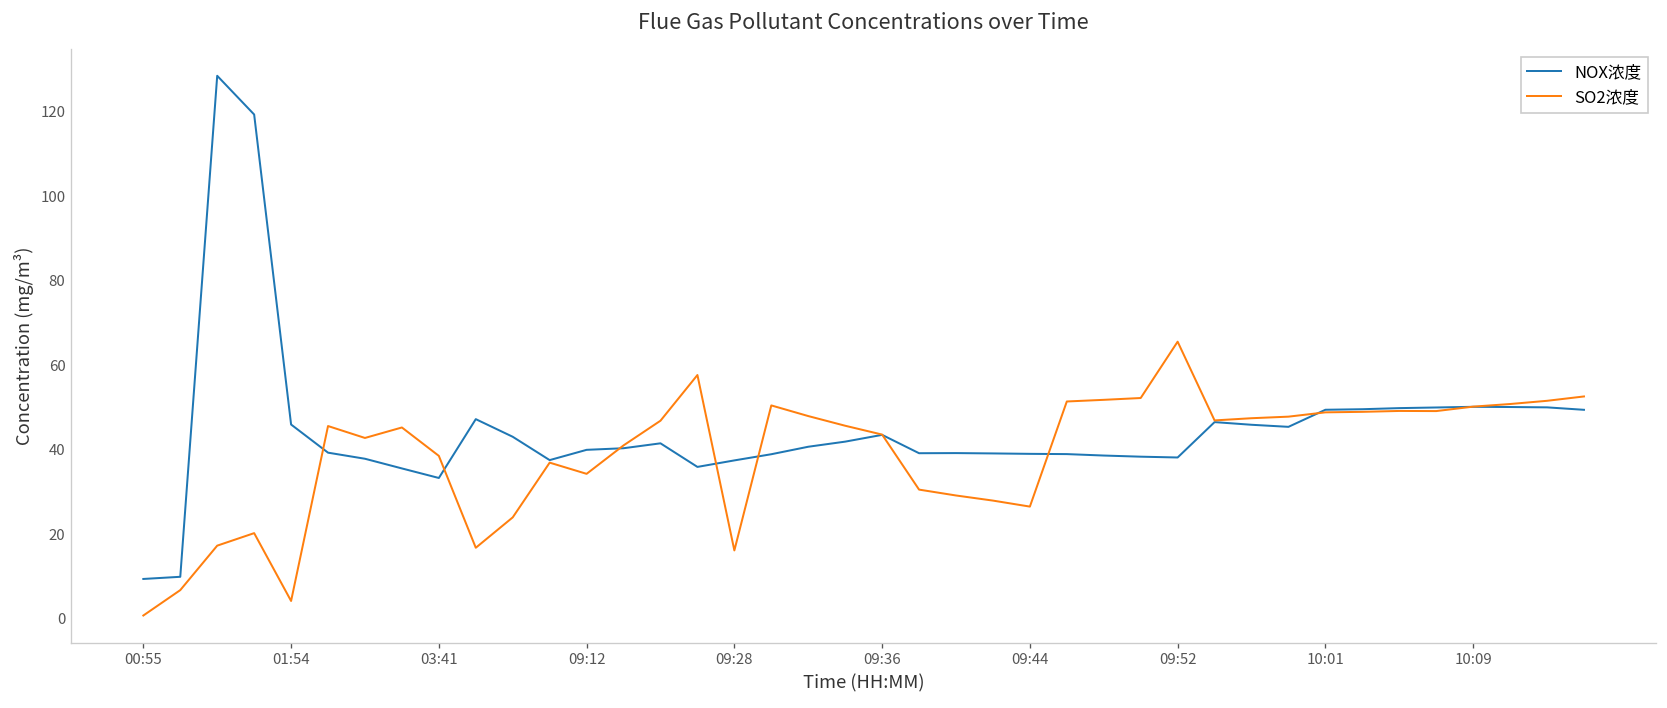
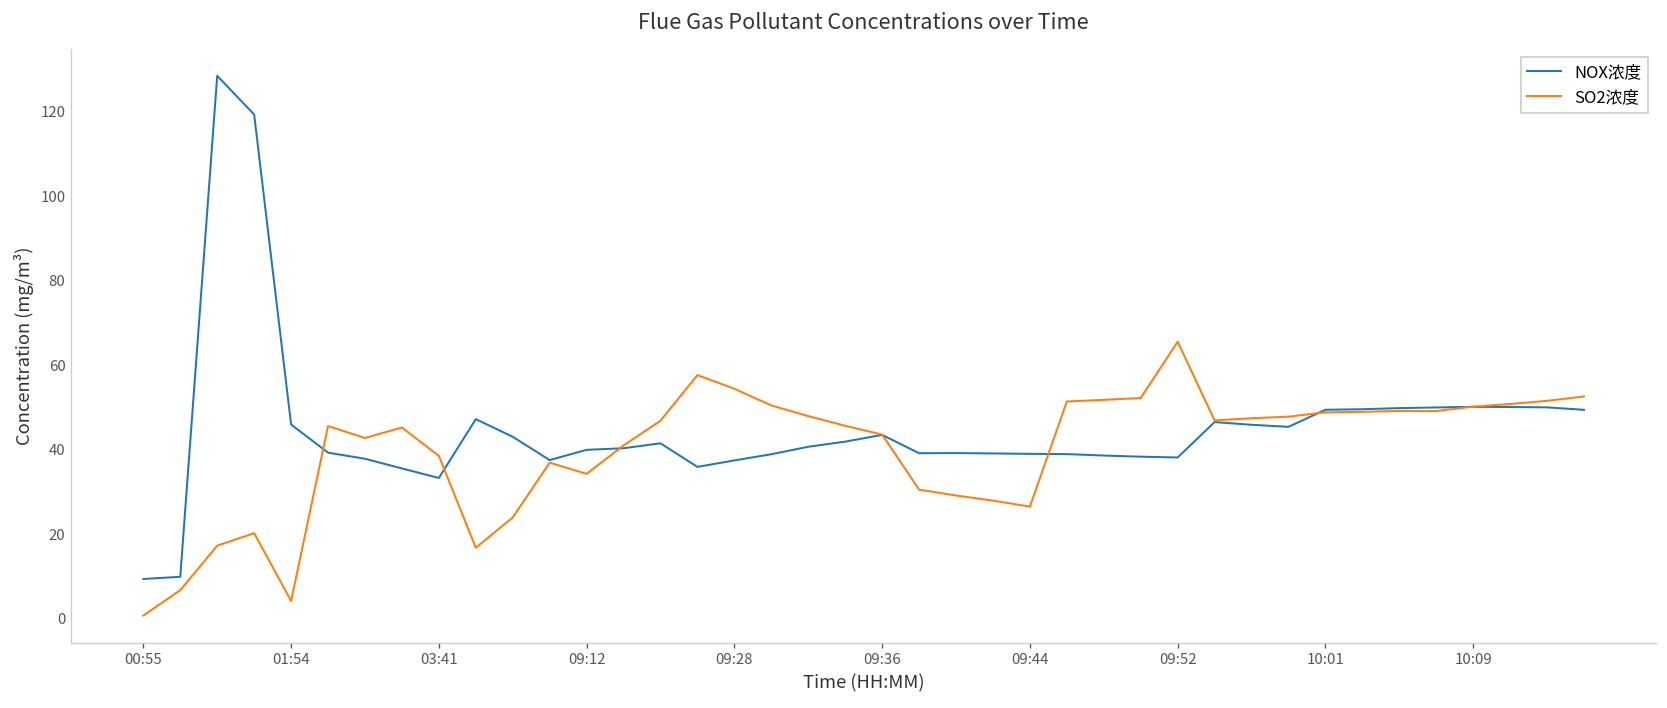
  {
    "NOX浓度": {
      "00:55": 9,
      "01:54": 46,
      "03:41": 33,
      "09:12": 40,
      "09:28": 38,
      "09:44": 39,
      "09:52": 38
    },
    "SO2浓度": {
      "00:55": 1,
      "01:54": 4,
      "03:41": 39,
      "09:12": 34,
-     "09:28": 16,
+     "09:28": 54,
      "09:44": 27,
      "09:52": 66
    }
  }
